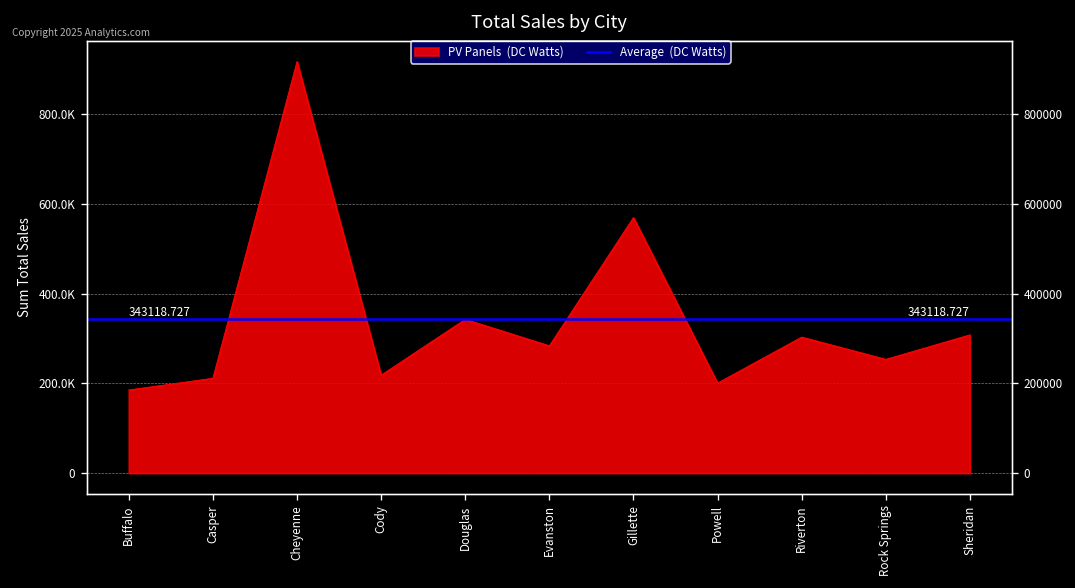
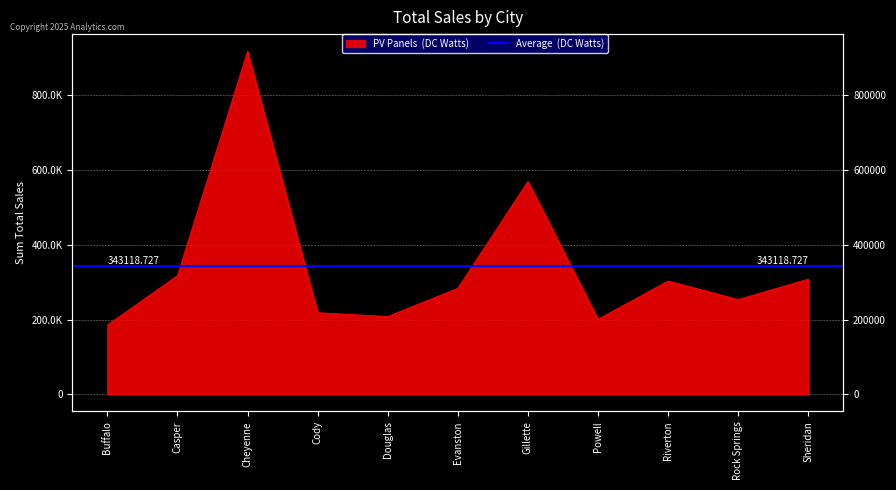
  {
    "Buffalo": 190000,
-   "Casper": 210000,
+   "Casper": 320000,
    "Cheyenne": 920000,
    "Cody": 220000,
-   "Douglas": 340000,
+   "Douglas": 210000,
    "Evanston": 280000,
    "Gillette": 570000,
    "Powell": 200000,
    "Riverton": 300000,
    "Rock Springs": 250000
  }
